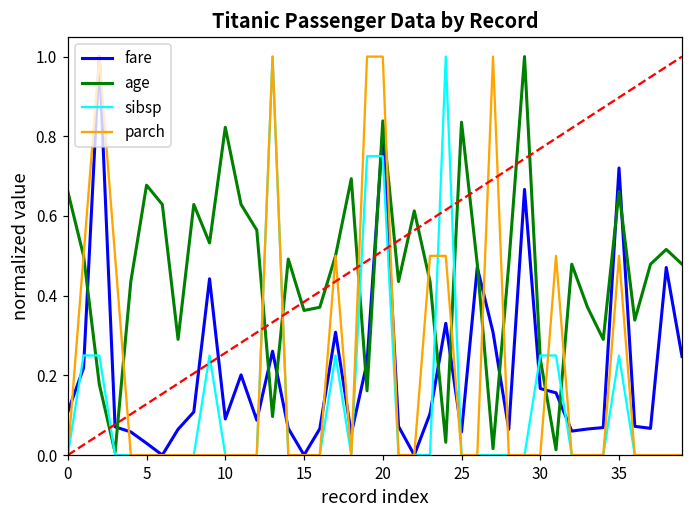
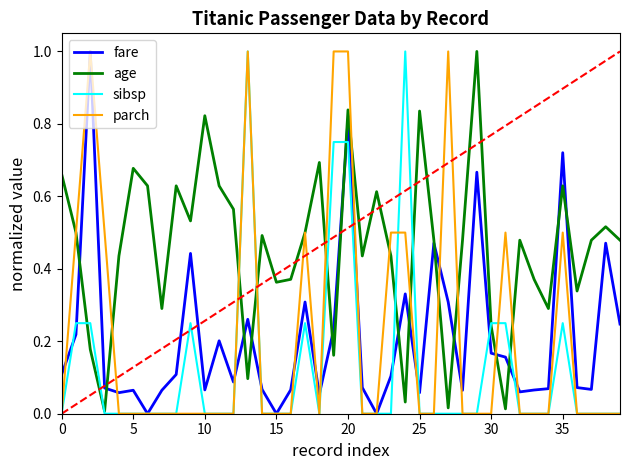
  {
    "fare": {
      "0": 0.11,
-     "5": 0.03,
-     "10": 0.09,
+     "5": 0.06,
+     "10": 0.07,
      "20": 0.81,
      "25": 0.06,
      "30": 0.17,
      "35": 0.72
    },
    "age": {
      "0": 0.66,
      "5": 0.68,
      "10": 0.82,
      "15": 0.36,
      "20": 0.84,
      "25": 0.84,
      "30": 0.24,
-     "35": 0.66
+     "35": 0.63
    },
    "sibsp": {
      "20": 0.75,
      "30": 0.25,
      "35": 0.25
    },
    "parch": {
      "20": 1.00,
      "30": 0.00,
      "35": 0.50
    }
  }
